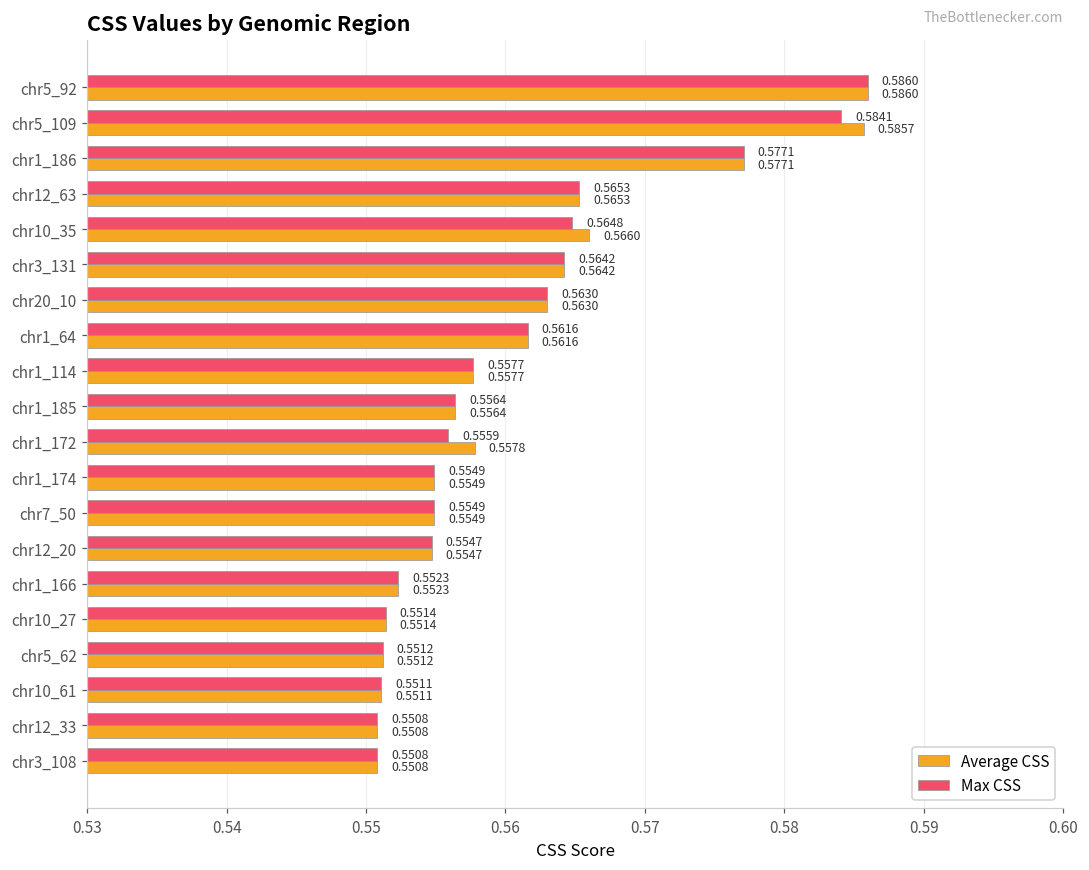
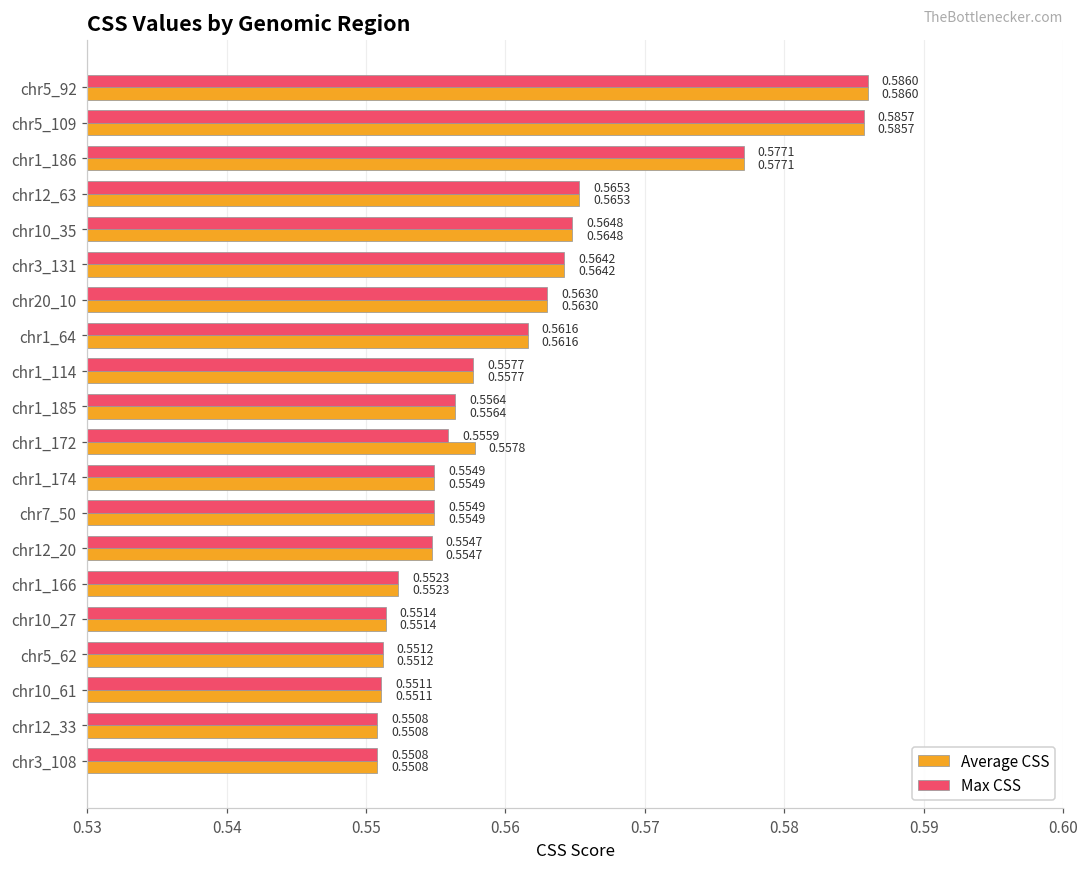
  {
    "Average CSS": {
      "chr5_92": 0.5860,
      "chr5_109": 0.5857,
      "chr1_186": 0.5771,
      "chr12_63": 0.5653,
-     "chr10_35": 0.5660,
+     "chr10_35": 0.5648,
      "chr3_131": 0.5642,
      "chr20_10": 0.5630,
      "chr1_64": 0.5616,
      "chr1_114": 0.5577,
      "chr1_185": 0.5564,
      "chr1_172": 0.5578,
      "chr1_174": 0.5549,
      "chr7_50": 0.5549,
      "chr12_20": 0.5547,
      "chr1_166": 0.5523,
      "chr10_27": 0.5514,
      "chr5_62": 0.5512,
      "chr10_61": 0.5511,
      "chr12_33": 0.5508,
      "chr3_108": 0.5508
    },
    "Max CSS": {
      "chr5_92": 0.5860,
-     "chr5_109": 0.5841,
+     "chr5_109": 0.5857,
      "chr1_186": 0.5771,
      "chr12_63": 0.5653,
      "chr10_35": 0.5648,
      "chr3_131": 0.5642,
      "chr20_10": 0.5630,
      "chr1_64": 0.5616,
      "chr1_114": 0.5577,
      "chr1_185": 0.5564,
      "chr1_172": 0.5559,
      "chr1_174": 0.5549,
      "chr7_50": 0.5549,
      "chr12_20": 0.5547,
      "chr1_166": 0.5523,
      "chr10_27": 0.5514,
      "chr5_62": 0.5512,
      "chr10_61": 0.5511,
      "chr12_33": 0.5508,
      "chr3_108": 0.5508
    }
  }
